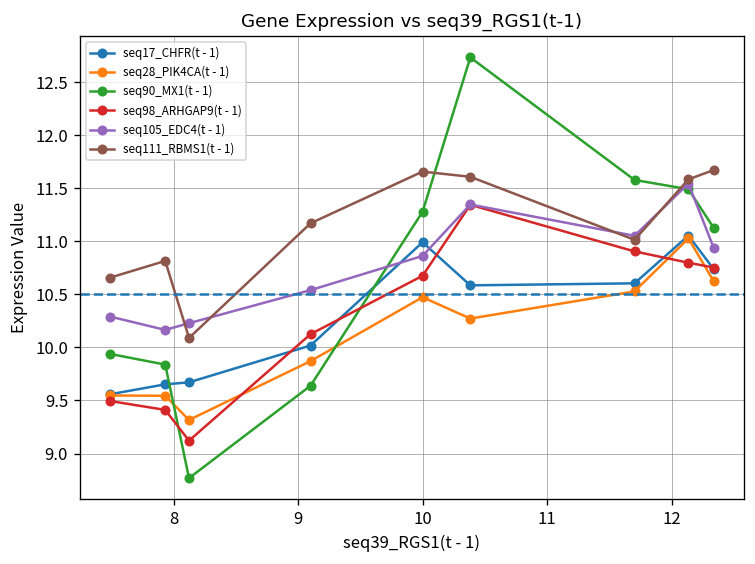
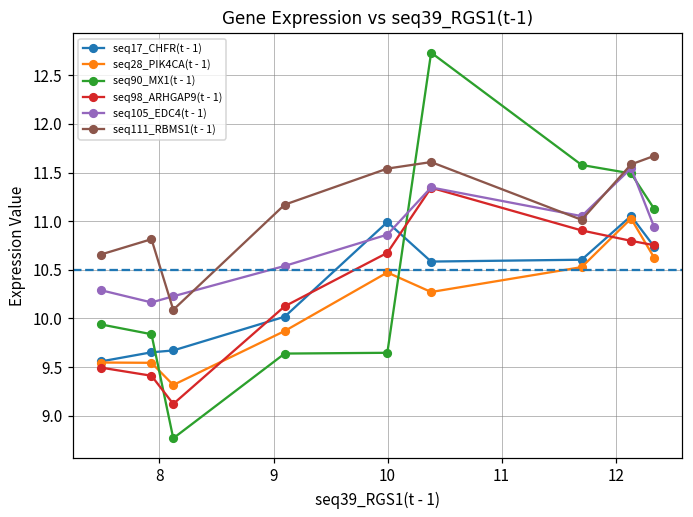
  {
    "seq17_CHFR(t - 1)": {
      "10": 11.0
    },
    "seq28_PIK4CA(t - 1)": {
      "10": 10.5
    },
    "seq90_MX1(t - 1)": {
-     "10": 11.3
+     "10": 9.6
    },
    "seq98_ARHGAP9(t - 1)": {
      "10": 10.7
    },
    "seq105_EDC4(t - 1)": {
      "10": 10.9
    },
    "seq111_RBMS1(t - 1)": {
-     "10": 11.7
+     "10": 11.5
    }
  }
